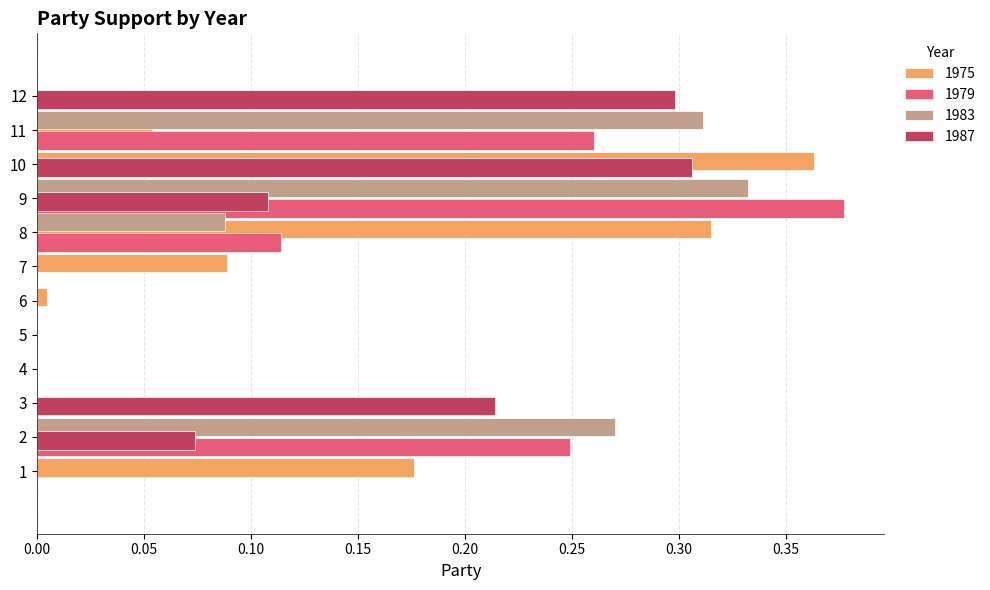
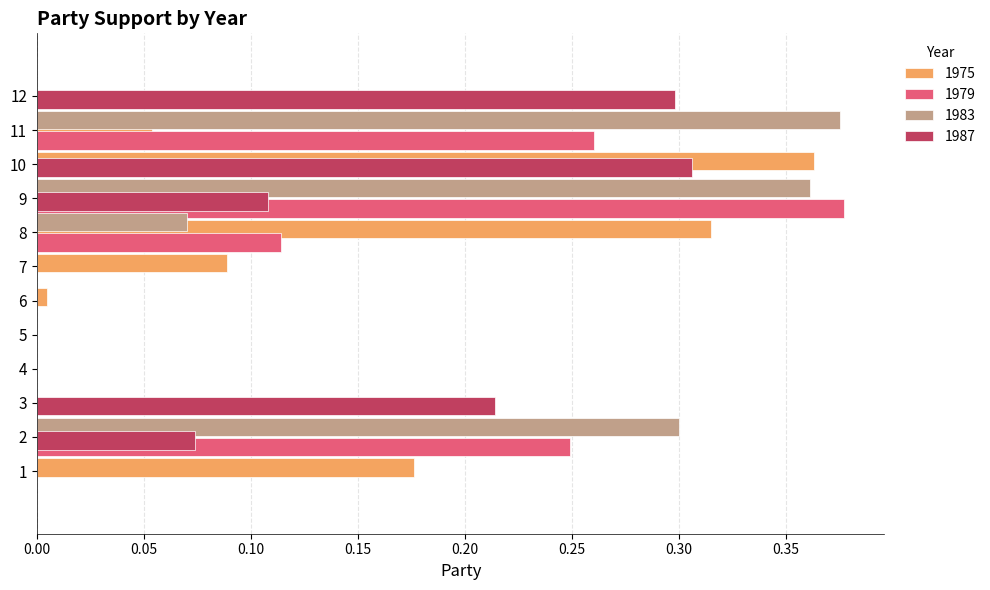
  {
    "1983": {
      "12": 0.000,
-     "11": 0.311,
+     "11": 0.375,
      "10": 0.000,
-     "9": 0.332,
-     "8": 0.088,
+     "9": 0.361,
+     "8": 0.070,
      "7": 0.000,
      "6": 0.000,
      "5": 0.000,
      "4": 0.000,
      "3": 0.000,
-     "2": 0.27,
+     "2": 0.30,
      "1": 0.000
    }
  }
